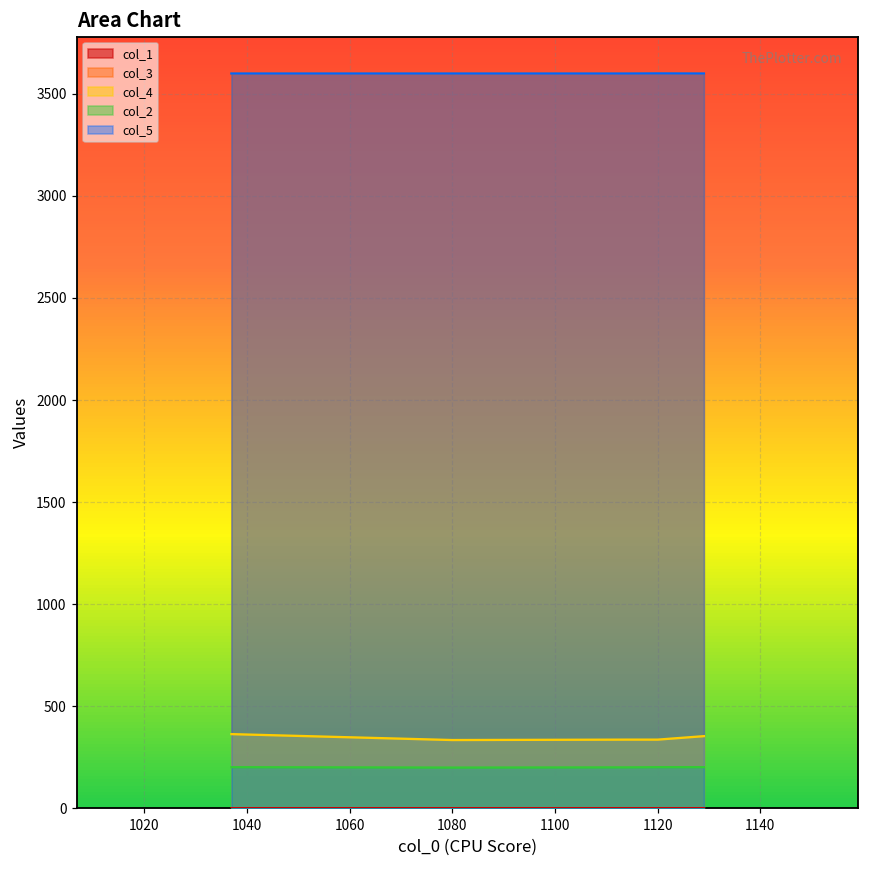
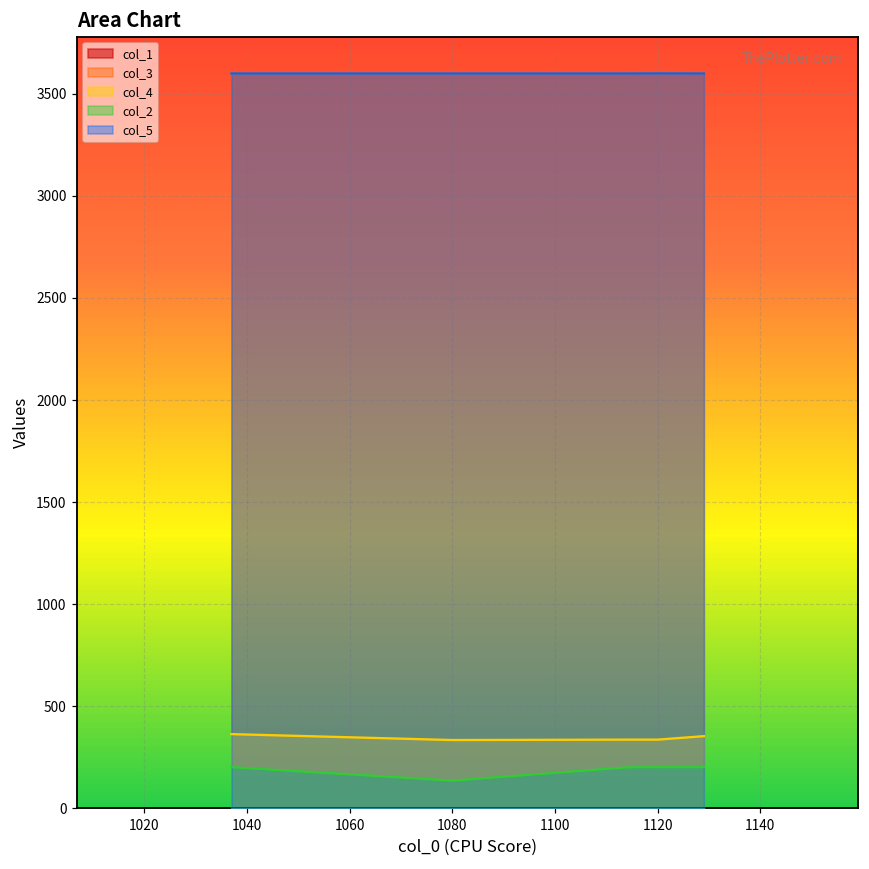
  {
    "col_1": {
      "1080": 0,
      "1120": 0
    },
    "col_5": {
      "1080": 3600,
      "1120": 3600
    },
    "col_4": {
      "1080": 330,
      "1120": 340
    },
    "col_2": {
-     "1080": 200,
+     "1080": 140,
      "1120": 200
    }
  }
